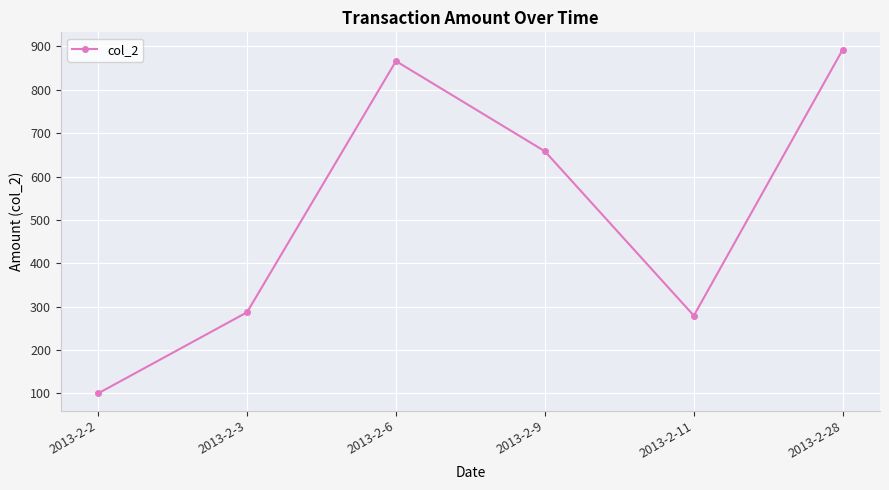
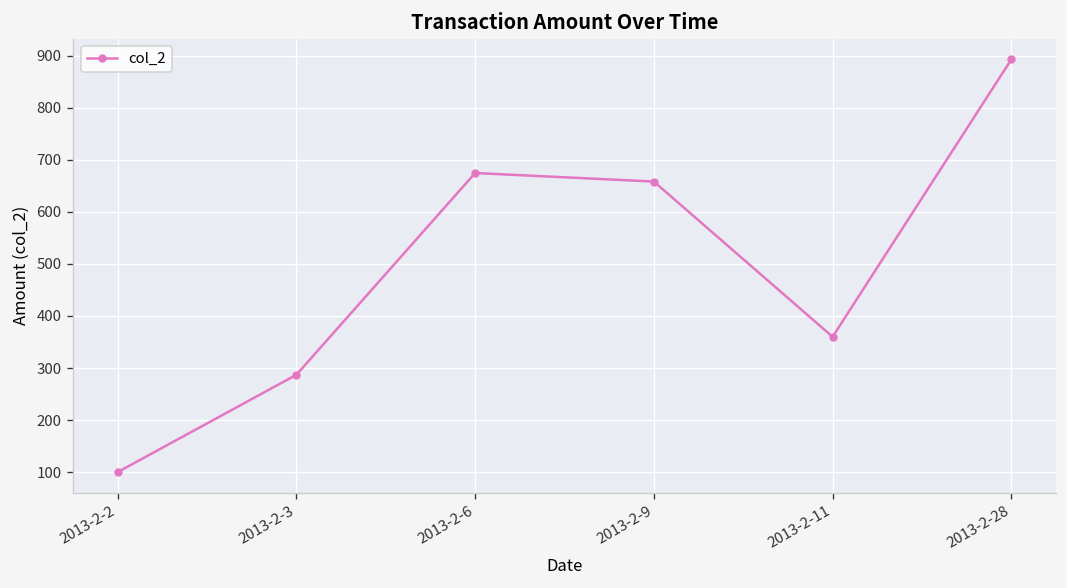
  {
    "2013-2-2": 100,
    "2013-2-3": 290,
-   "2013-2-6": 870,
+   "2013-2-6": 670,
    "2013-2-9": 660,
-   "2013-2-11": 280,
+   "2013-2-11": 360,
    "2013-2-28": 890
  }
